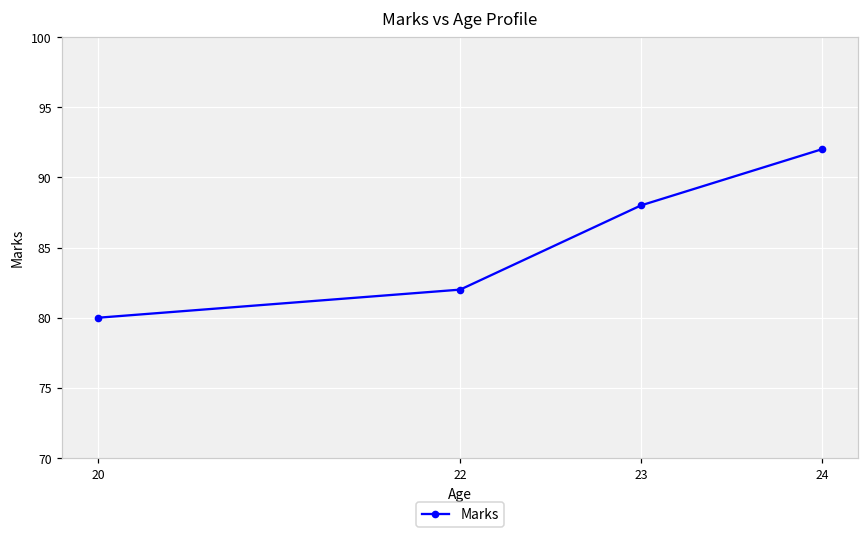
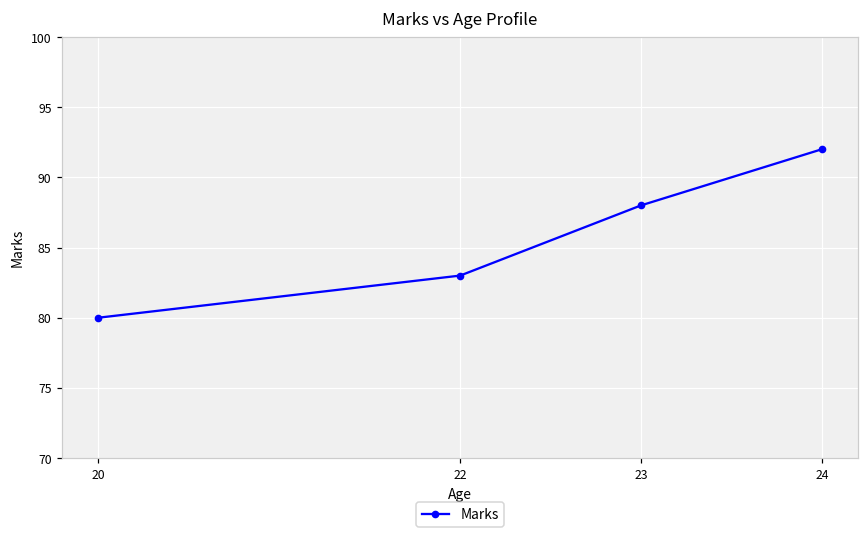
  {
    "20": 80,
-   "22": 82,
+   "22": 83,
    "23": 88,
    "24": 92
  }
